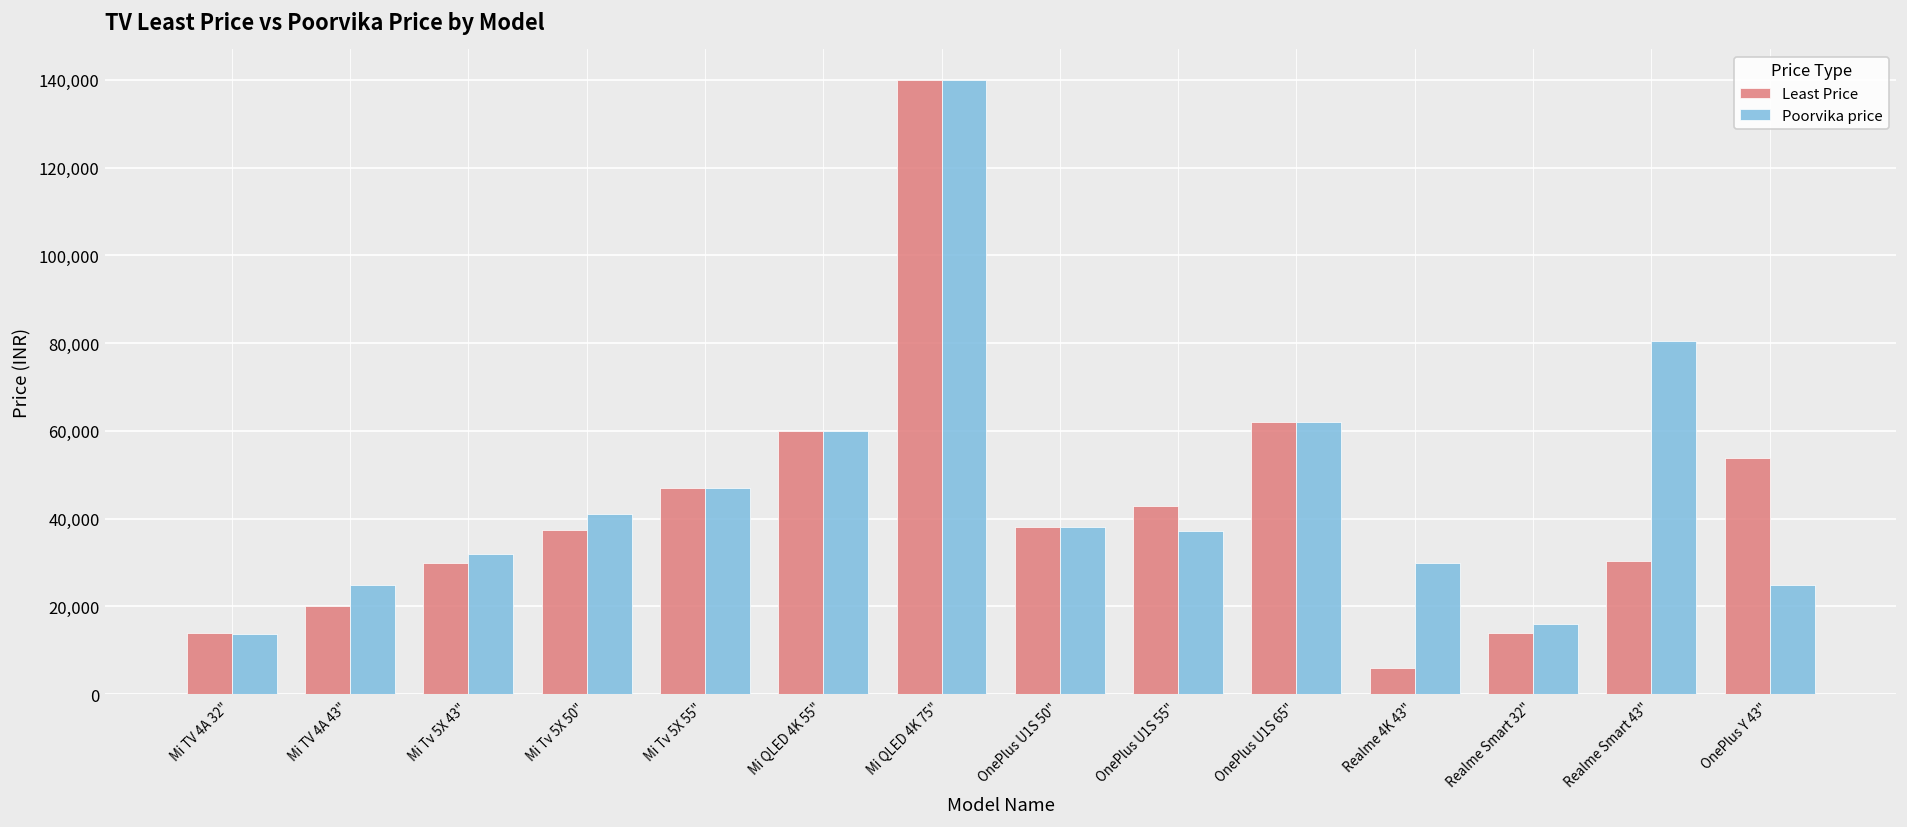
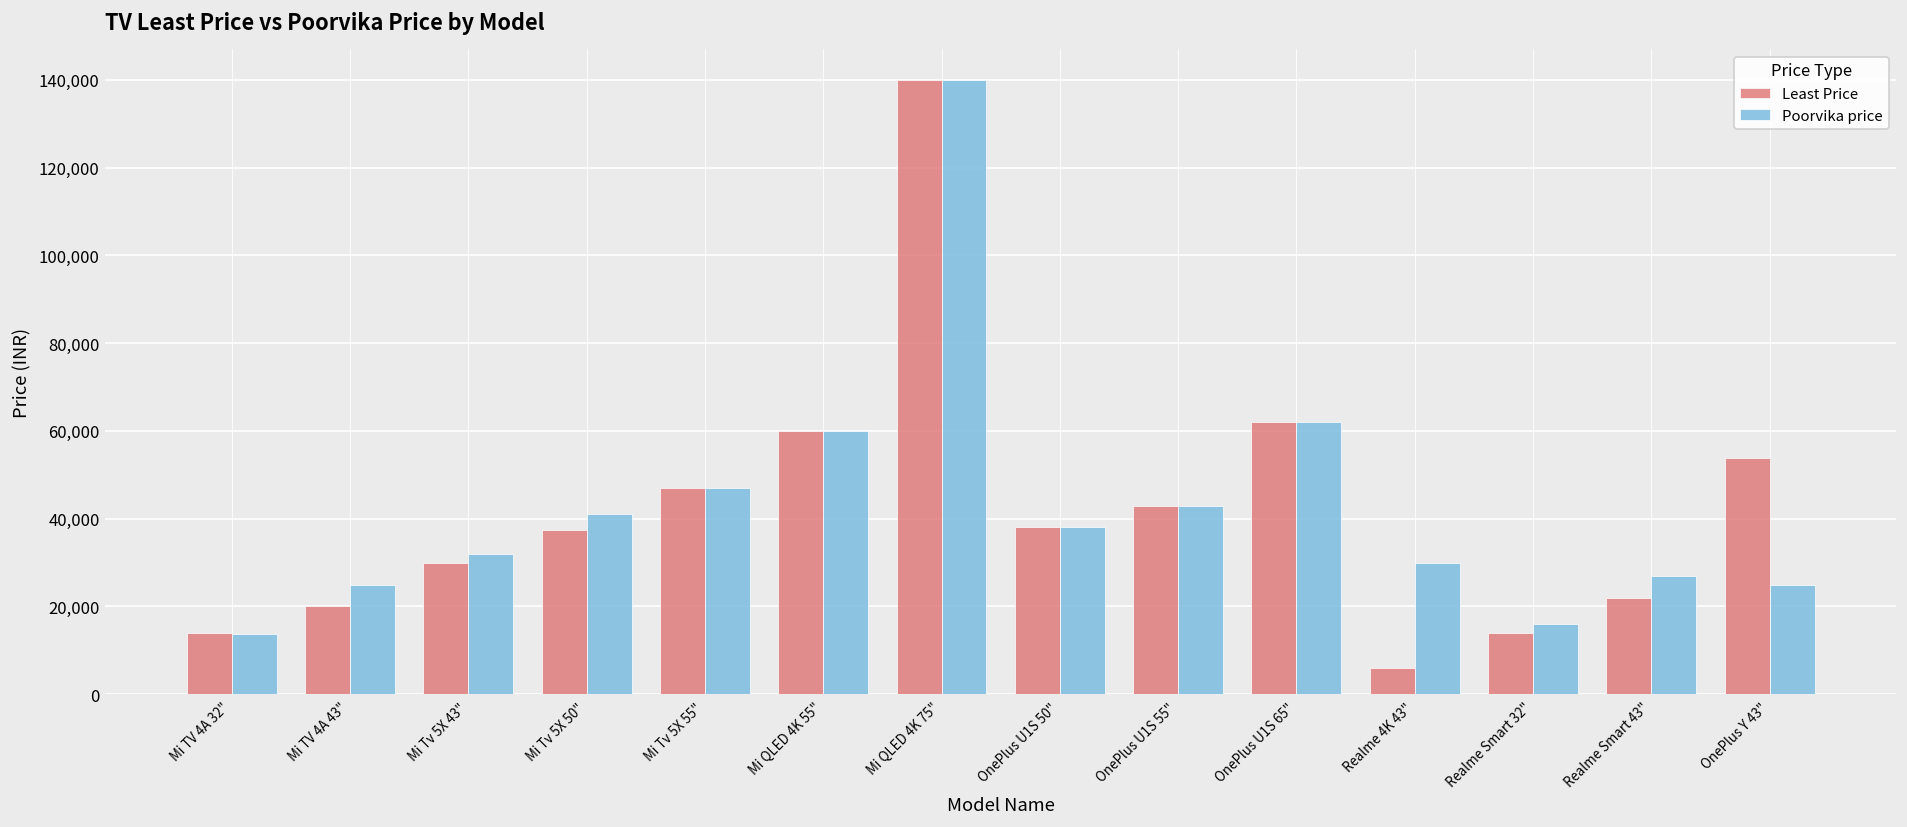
  {
    "Least Price": {
      "Mi TV 4A 32\"": "14,000",
      "Mi TV 4A 43\"": "20,000",
      "Mi Tv 5X 43\"": "30,000",
      "Mi Tv 5X 50\"": "38,000",
      "Mi Tv 5X 55\"": "47,000",
      "Mi QLED 4K 55\"": "60,000",
      "Mi QLED 4K 75\"": "140,000",
      "OnePlus U1S 50\"": "38,000",
      "OnePlus U1S 55\"": "43,000",
      "OnePlus U1S 65\"": "62,000",
      "Realme 4K 43\"": "6,000",
      "Realme Smart 32\"": "14,000",
-     "Realme Smart 43\"": "30,000",
+     "Realme Smart 43\"": "22,000",
      "OnePlus Y 43\"": "54,000"
    },
    "Poorvika price": {
      "Mi TV 4A 32\"": "14,000",
      "Mi TV 4A 43\"": "25,000",
      "Mi Tv 5X 43\"": "32,000",
      "Mi Tv 5X 50\"": "41,000",
      "Mi Tv 5X 55\"": "47,000",
      "Mi QLED 4K 55\"": "60,000",
      "Mi QLED 4K 75\"": "140,000",
      "OnePlus U1S 50\"": "38,000",
-     "OnePlus U1S 55\"": "37,000",
+     "OnePlus U1S 55\"": "43,000",
      "OnePlus U1S 65\"": "62,000",
      "Realme 4K 43\"": "30,000",
      "Realme Smart 32\"": "16,000",
-     "Realme Smart 43\"": "80,000",
+     "Realme Smart 43\"": "27,000",
      "OnePlus Y 43\"": "25,000"
    }
  }
